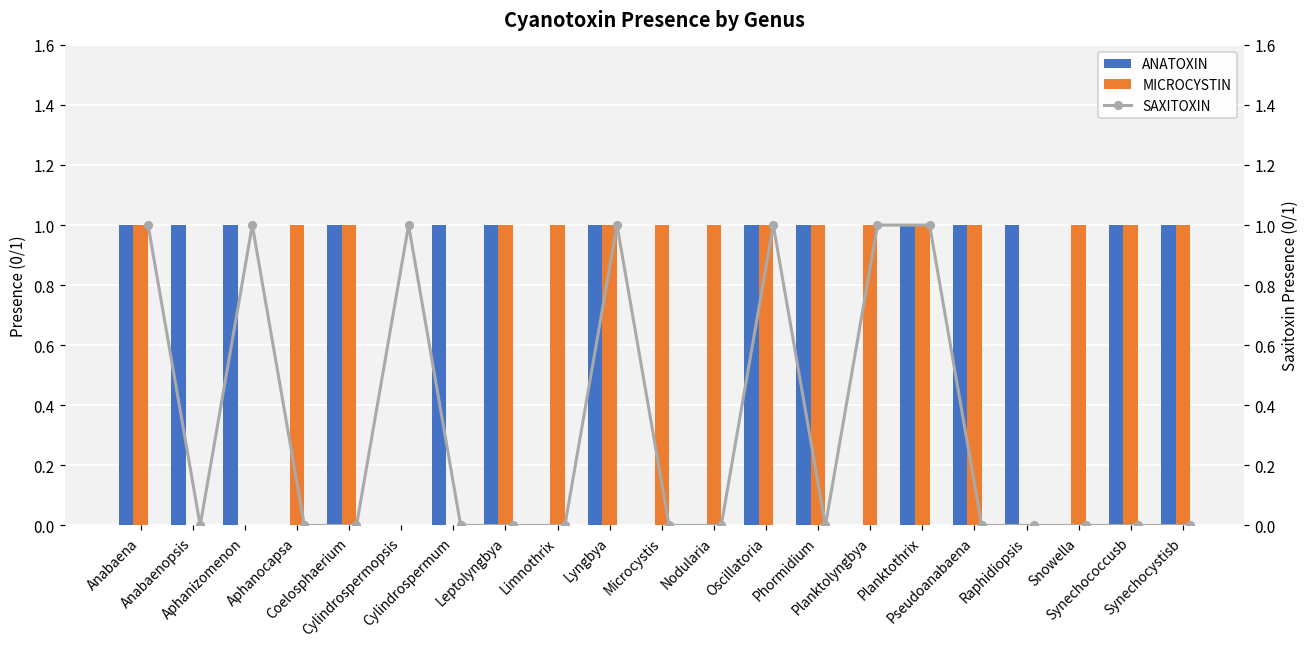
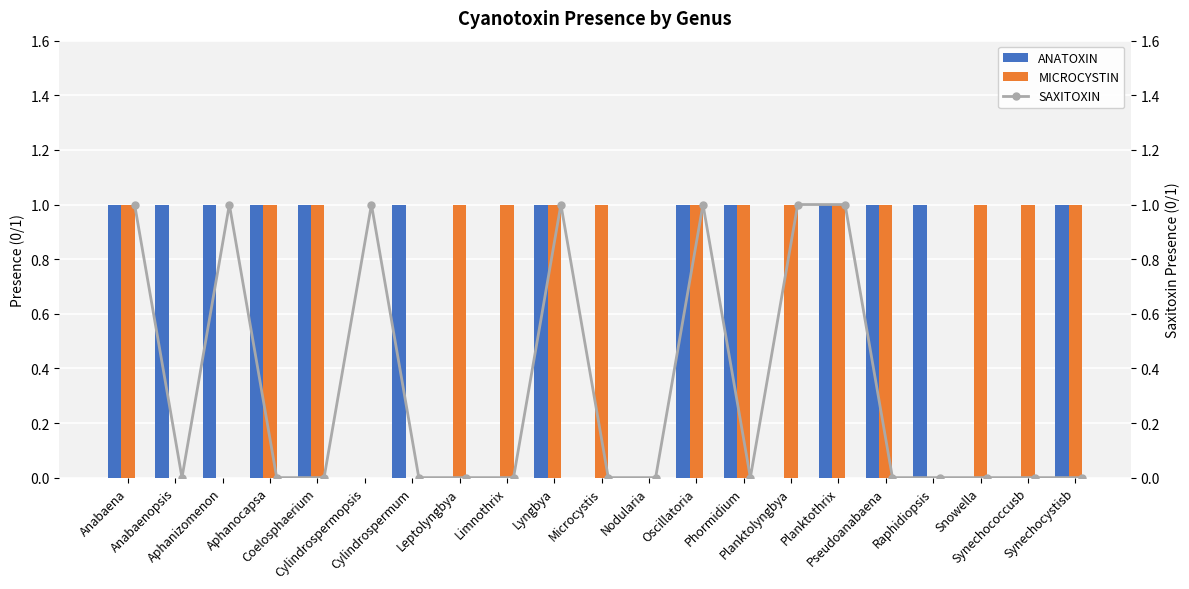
  {
    "ANATOXIN": {
      "Anabaena": 1,
      "Anabaenopsis": 1,
      "Aphanizomenon": 1,
-     "Aphanocapsa": 0,
+     "Aphanocapsa": 1,
      "Coelosphaerium": 1,
      "Cylindrospermopsis": 0,
      "Cylindrospermum": 1,
-     "Leptolyngbya": 1,
+     "Leptolyngbya": 0,
      "Limnothrix": 0,
      "Lyngbya": 1,
      "Microcystis": 0,
      "Nodularia": 0,
      "Oscillatoria": 1,
      "Phormidium": 1,
      "Planktolyngbya": 0,
      "Planktothrix": 1,
      "Pseudoanabaena": 1,
      "Raphidiopsis": 1,
      "Snowella": 0,
-     "Synechococcusb": 1,
+     "Synechococcusb": 0,
      "Synechocystisb": 1
    },
    "MICROCYSTIN": {
      "Anabaena": 1,
      "Anabaenopsis": 0,
      "Aphanizomenon": 0,
      "Aphanocapsa": 1,
      "Coelosphaerium": 1,
      "Cylindrospermopsis": 0,
      "Cylindrospermum": 0,
      "Leptolyngbya": 1,
      "Limnothrix": 1,
      "Lyngbya": 1,
      "Microcystis": 1,
-     "Nodularia": 1,
+     "Nodularia": 0,
      "Oscillatoria": 1,
      "Phormidium": 1,
      "Planktolyngbya": 1,
      "Planktothrix": 1,
      "Pseudoanabaena": 1,
      "Raphidiopsis": 0,
      "Snowella": 1,
      "Synechococcusb": 1,
      "Synechocystisb": 1
    }
  }
